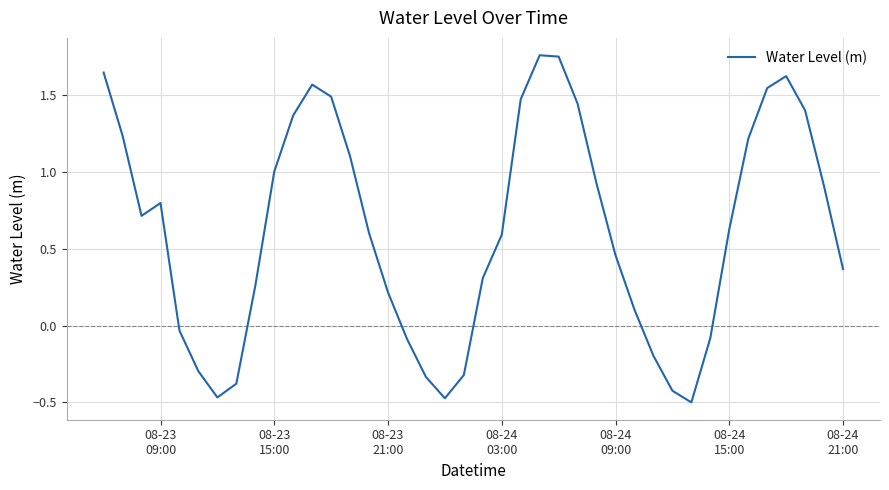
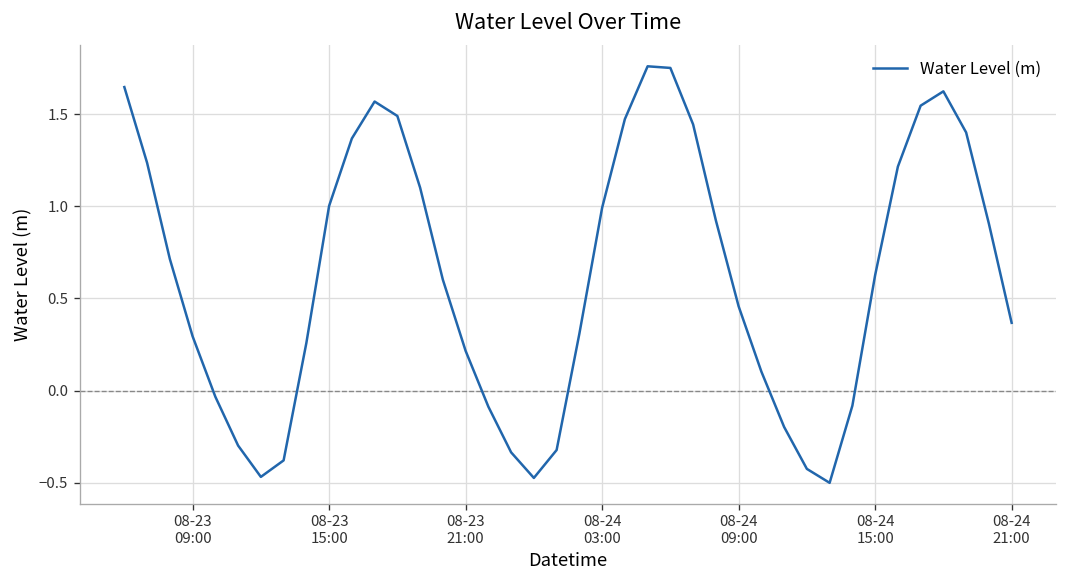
  {
-   "08-23 09:00": 0.80,
+   "08-23 09:00": 0.29,
    "08-23 15:00": 1.00,
    "08-23 21:00": 0.22,
-   "08-24 03:00": 0.59,
+   "08-24 03:00": 0.99,
    "08-24 09:00": 0.46,
    "08-24 15:00": 0.63,
    "08-24 21:00": 0.37
  }
